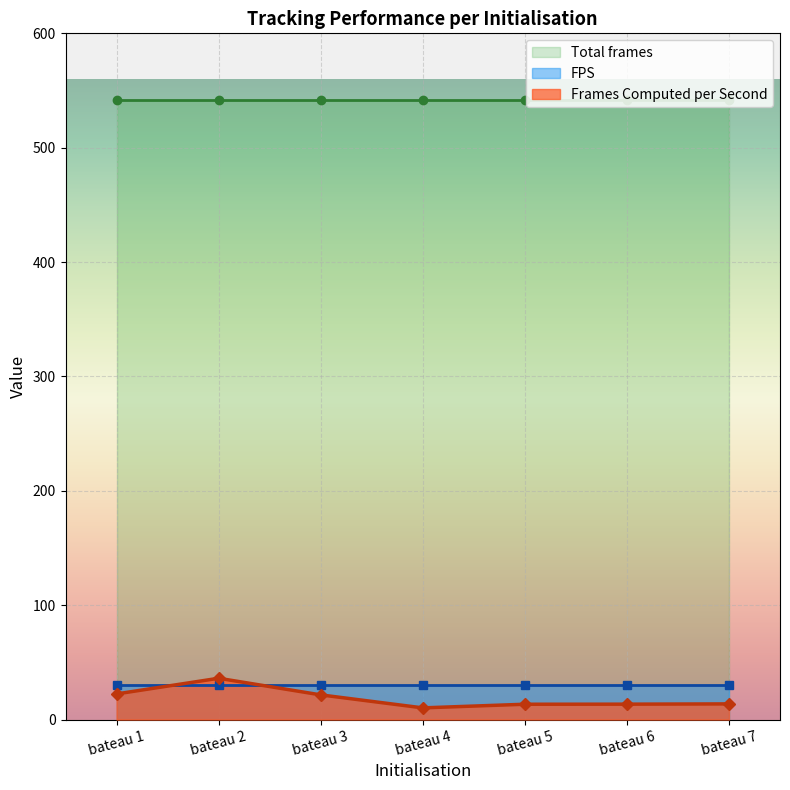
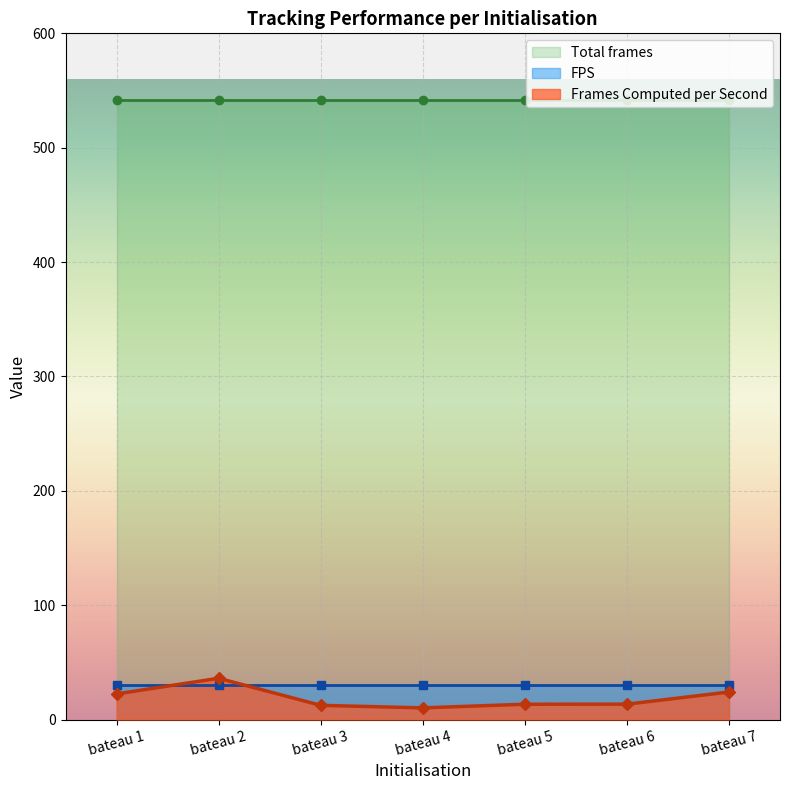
  {
    "Total frames": {
      "bateau 1": 542,
      "bateau 2": 542,
      "bateau 3": 542,
      "bateau 4": 542,
      "bateau 5": 542
    },
    "FPS": {
      "bateau 1": 30,
      "bateau 2": 30,
      "bateau 3": 30,
      "bateau 4": 30,
      "bateau 5": 30,
      "bateau 6": 30,
      "bateau 7": 30
    },
    "Frames Computed per Second": {
      "bateau 1": 22,
      "bateau 2": 36,
-     "bateau 3": 22,
+     "bateau 3": 12,
      "bateau 4": 10,
      "bateau 5": 13,
      "bateau 6": 13,
-     "bateau 7": 14
+     "bateau 7": 24
    }
  }
